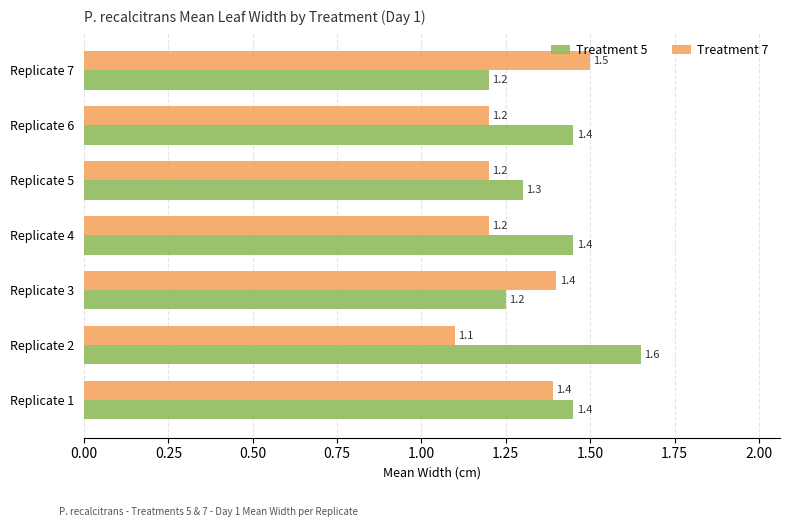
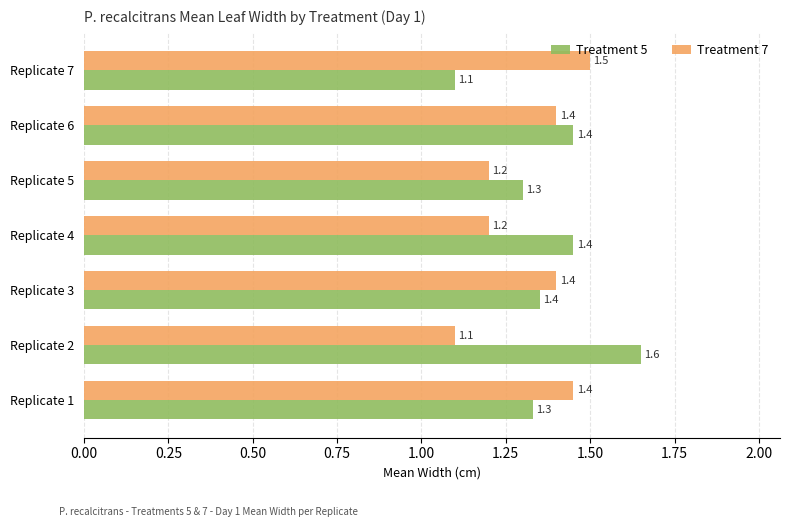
  {
    "Treatment 5": {
-     "Replicate 7": 1.2,
+     "Replicate 7": 1.1,
      "Replicate 6": 1.4,
      "Replicate 5": 1.3,
      "Replicate 4": 1.4,
-     "Replicate 3": 1.2,
+     "Replicate 3": 1.4,
      "Replicate 2": 1.6,
-     "Replicate 1": 1.4
+     "Replicate 1": 1.3
    },
    "Treatment 7": {
      "Replicate 7": 1.5,
-     "Replicate 6": 1.2,
+     "Replicate 6": 1.4,
      "Replicate 5": 1.2,
      "Replicate 4": 1.2,
      "Replicate 3": 1.4,
      "Replicate 2": 1.1,
-     "Replicate 1": 1.39
+     "Replicate 1": 1.45
    }
  }
